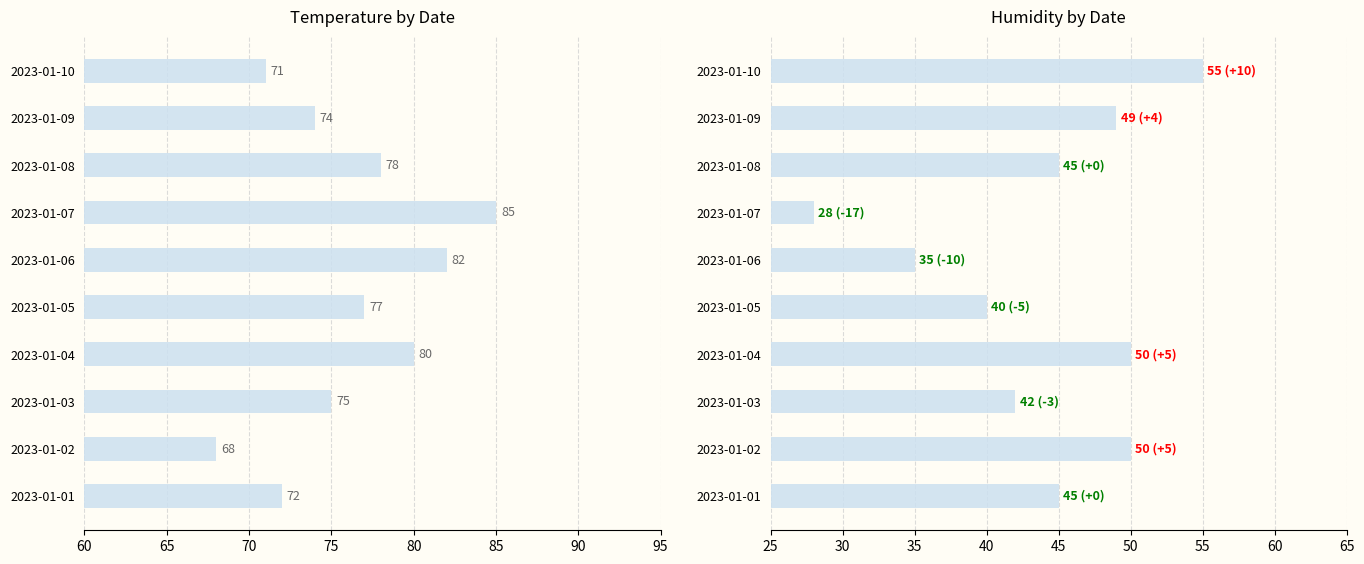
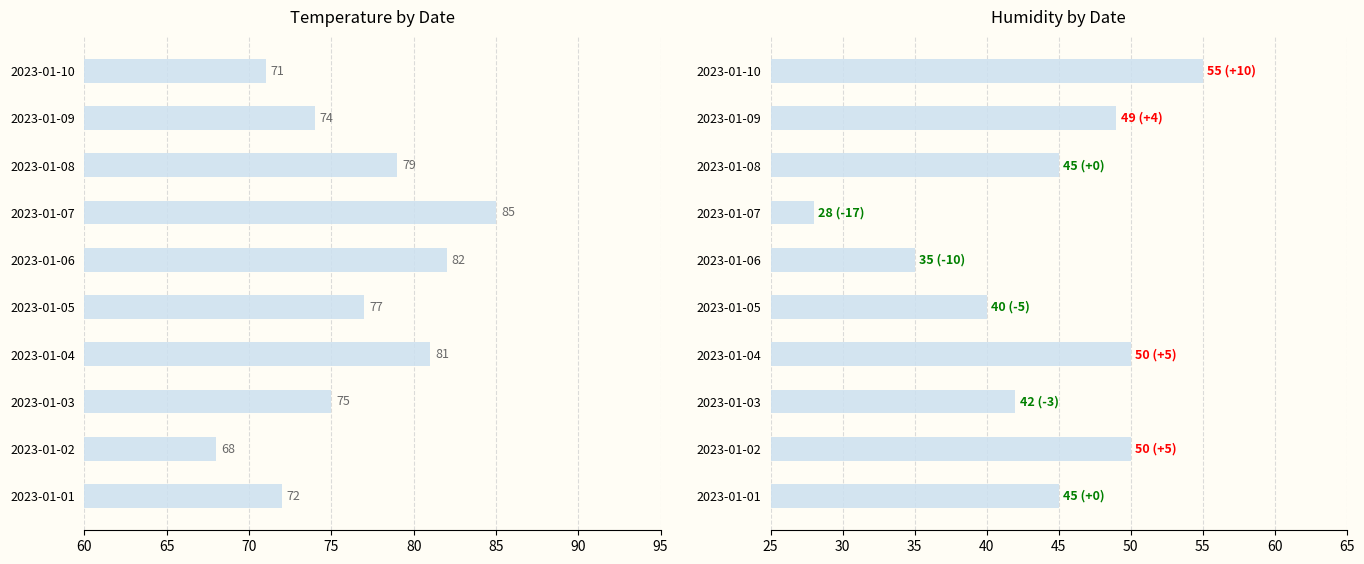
  {
    "Temperature by Date": {
      "2023-01-10": 71,
      "2023-01-09": 74,
-     "2023-01-08": 78,
+     "2023-01-08": 79,
      "2023-01-07": 85,
      "2023-01-06": 82,
      "2023-01-05": 77,
-     "2023-01-04": 80,
+     "2023-01-04": 81,
      "2023-01-03": 75,
      "2023-01-02": 68,
      "2023-01-01": 72
    },
    "Humidity by Date": {
      "2023-01-10": 55,
      "2023-01-09": 49,
      "2023-01-08": 45,
      "2023-01-07": 28,
      "2023-01-06": 35,
      "2023-01-05": 40,
      "2023-01-04": 50,
      "2023-01-03": 42,
      "2023-01-02": 50,
      "2023-01-01": 45
    }
  }
